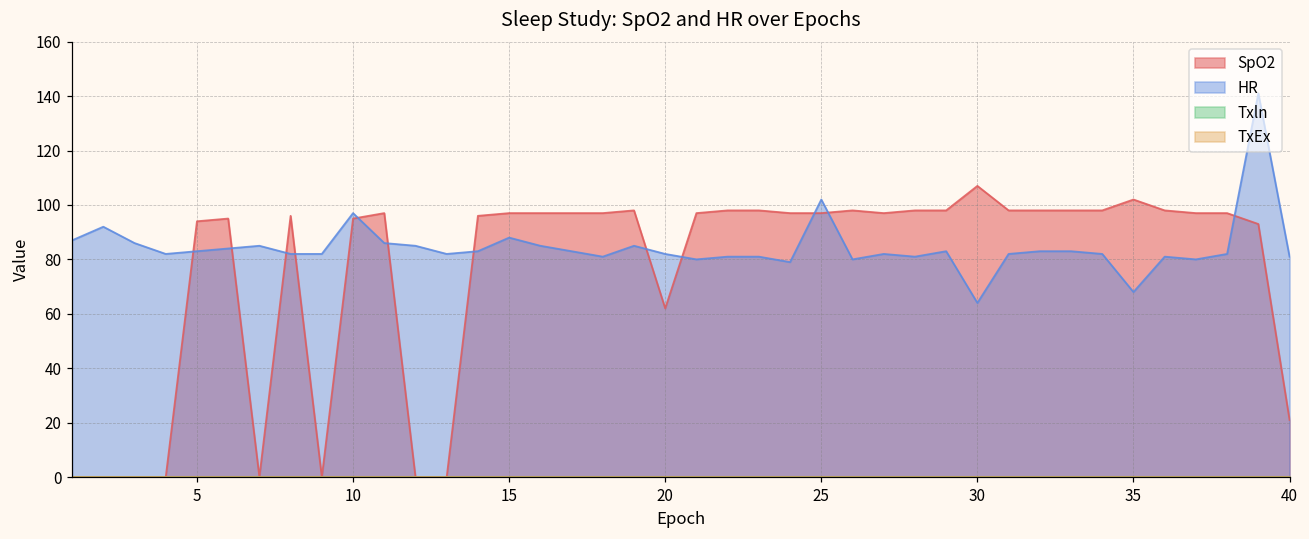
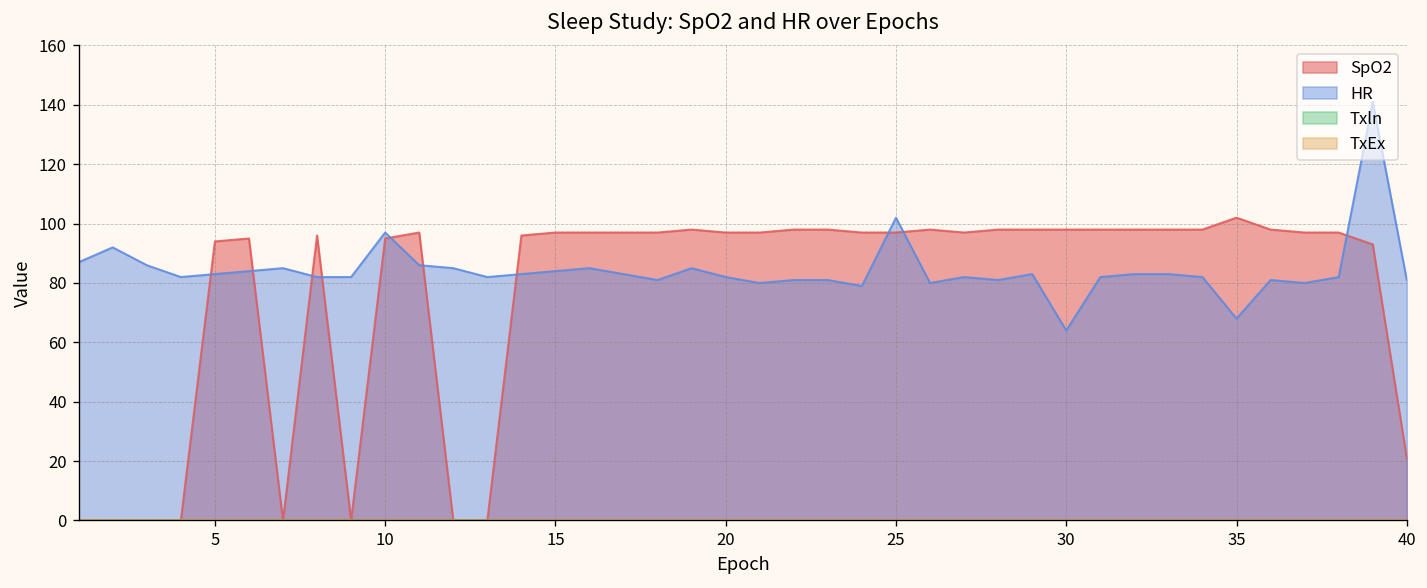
  {
    "SpO2": {
      "5": 94,
      "10": 95,
      "15": 97,
-     "20": 62,
+     "20": 97,
      "25": 97,
-     "30": 107,
+     "30": 98,
      "35": 102,
      "40": 21
    },
    "HR": {
      "5": 83,
      "10": 97,
-     "15": 88,
+     "15": 84,
      "20": 82,
      "25": 102,
      "30": 64,
      "35": 68,
      "40": 81
    },
    "TxEx": {
      "5": 0,
      "10": 0,
      "15": 0,
      "20": 0,
      "25": 0,
      "30": 0,
      "35": 0,
      "40": 0
    }
  }
